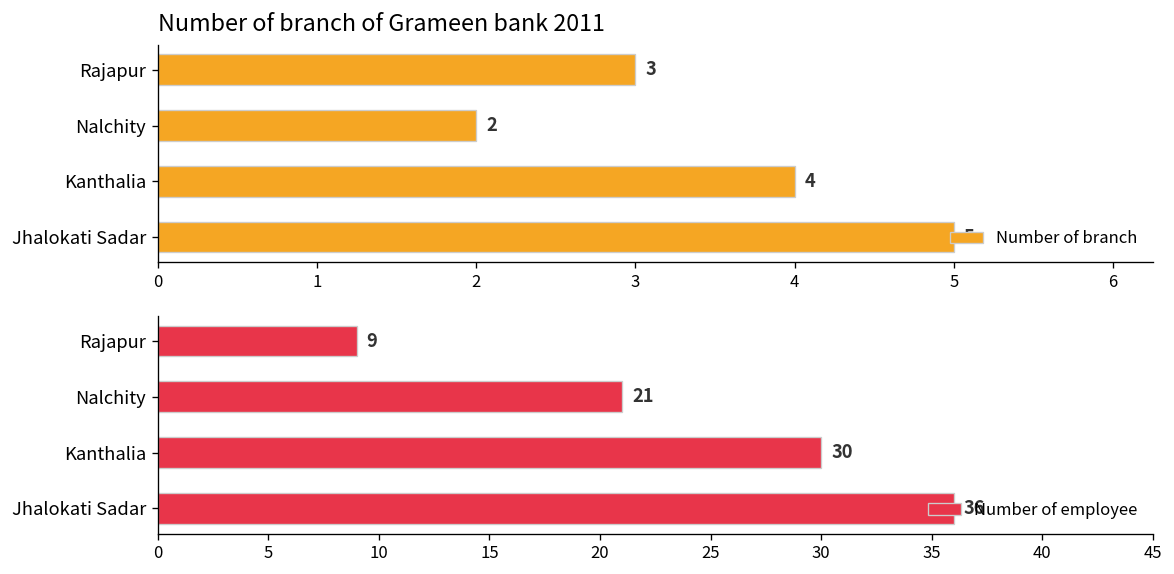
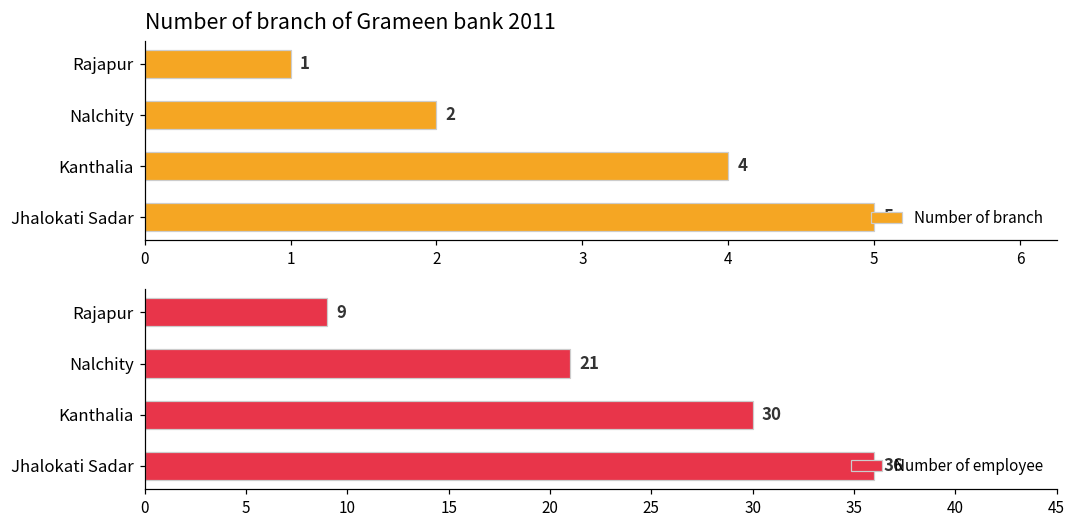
  {
    "Number of branch of Grameen bank 2011": {
-     "Rajapur": 3,
+     "Rajapur": 1,
      "Nalchity": 2,
      "Kanthalia": 4,
      "Jhalokati Sadar": 5
    }
  }
